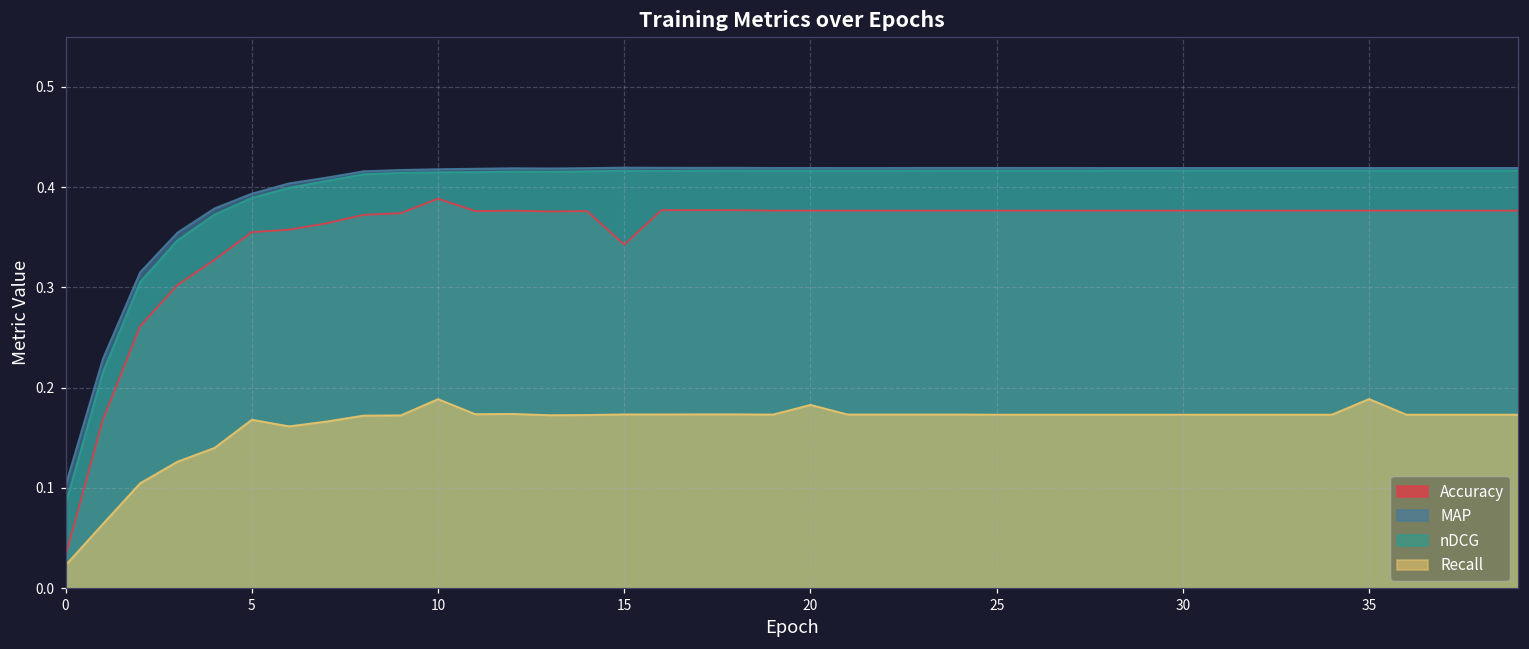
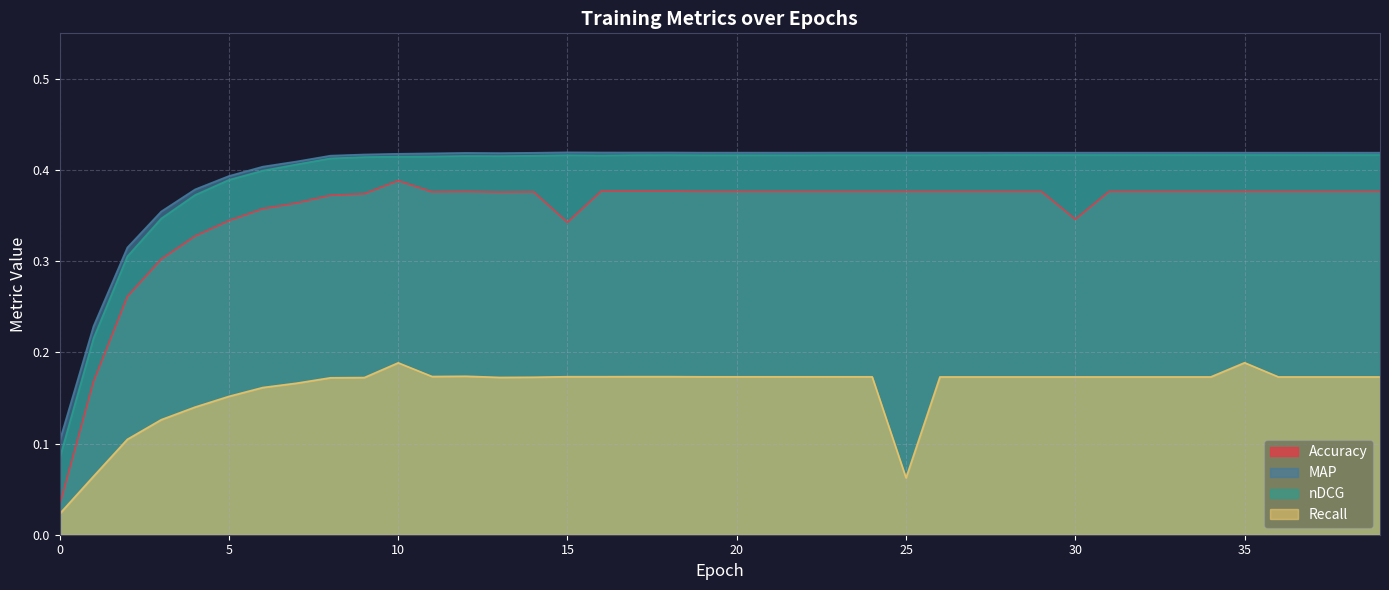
  {
    "Accuracy": {
      "0": 0.03,
-     "5": 0.36,
+     "5": 0.34,
      "10": 0.39,
      "15": 0.34,
      "20": 0.38,
      "25": 0.38,
-     "30": 0.38,
+     "30": 0.35,
      "35": 0.38
    },
    "Recall": {
      "0": 0.02,
-     "5": 0.17,
+     "5": 0.15,
      "10": 0.19,
      "15": 0.17,
-     "20": 0.18,
-     "25": 0.17,
+     "20": 0.17,
+     "25": 0.06,
      "30": 0.17,
      "35": 0.19
    }
  }
